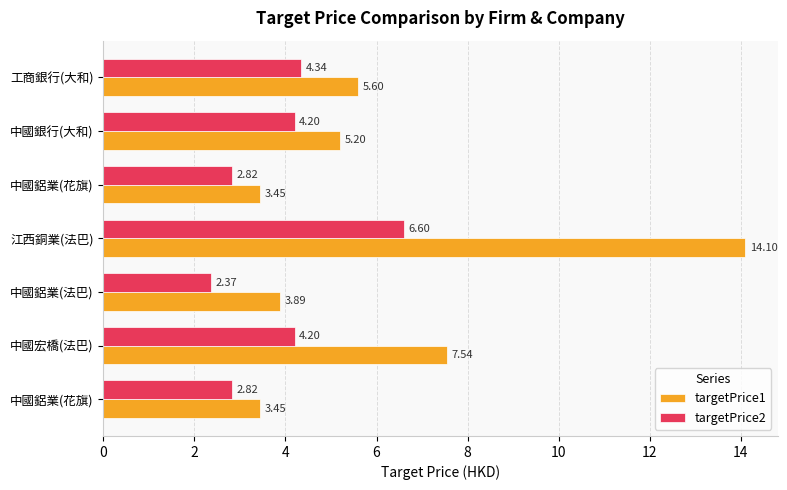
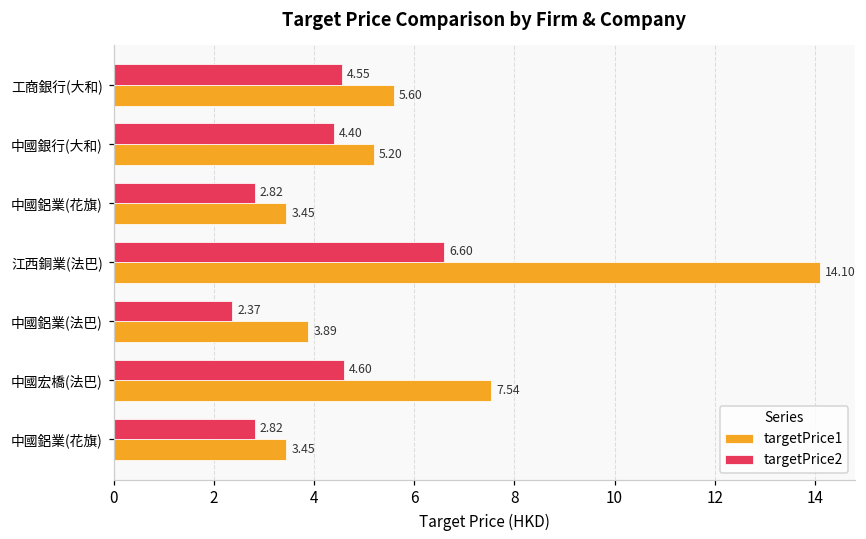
  {
    "targetPrice1": {
      "工商銀行(大和)": 5.60,
      "中國銀行(大和)": 5.20,
      "江西銅業(法巴)": 14.10,
      "中國鋁業(法巴)": 3.89,
      "中國宏橋(法巴)": 7.54
    },
    "targetPrice2": {
-     "工商銀行(大和)": 4.34,
-     "中國銀行(大和)": 4.20,
+     "工商銀行(大和)": 4.55,
+     "中國銀行(大和)": 4.40,
      "江西銅業(法巴)": 6.60,
      "中國鋁業(法巴)": 2.37,
-     "中國宏橋(法巴)": 4.20
+     "中國宏橋(法巴)": 4.60
    }
  }
